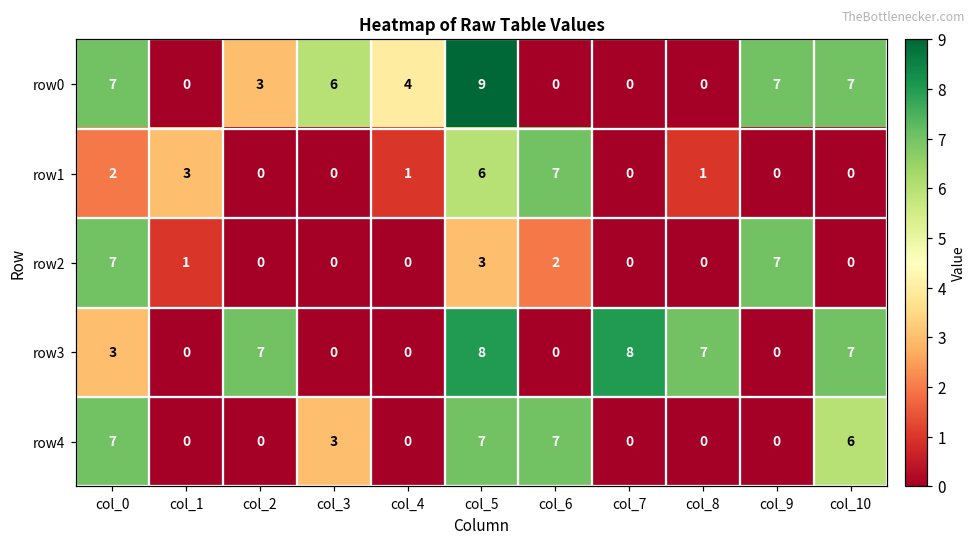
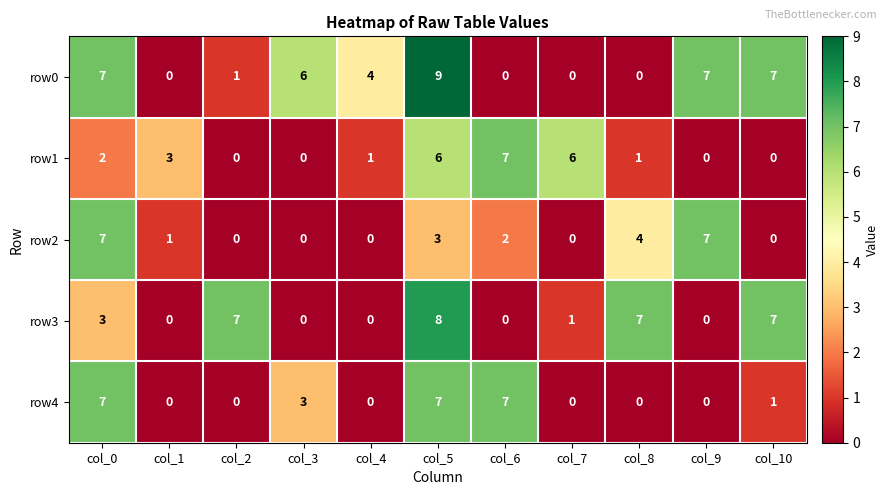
  {
    "row0": {
      "col_0": 7,
      "col_1": 0,
-     "col_2": 3,
+     "col_2": 1,
      "col_3": 6,
      "col_4": 4,
      "col_5": 9,
      "col_6": 0,
      "col_7": 0,
      "col_8": 0,
      "col_9": 7,
      "col_10": 7
    },
    "row1": {
      "col_0": 2,
      "col_1": 3,
      "col_2": 0,
      "col_3": 0,
      "col_4": 1,
      "col_5": 6,
      "col_6": 7,
-     "col_7": 0,
+     "col_7": 6,
      "col_8": 1,
      "col_9": 0,
      "col_10": 0
    },
    "row2": {
      "col_0": 7,
      "col_1": 1,
      "col_2": 0,
      "col_3": 0,
      "col_4": 0,
      "col_5": 3,
      "col_6": 2,
      "col_7": 0,
-     "col_8": 0,
+     "col_8": 4,
      "col_9": 7,
      "col_10": 0
    },
    "row3": {
      "col_0": 3,
      "col_1": 0,
      "col_2": 7,
      "col_3": 0,
      "col_4": 0,
      "col_5": 8,
      "col_6": 0,
-     "col_7": 8,
+     "col_7": 1,
      "col_8": 7,
      "col_9": 0,
      "col_10": 7
    },
    "row4": {
      "col_0": 7,
      "col_1": 0,
      "col_2": 0,
      "col_3": 3,
      "col_4": 0,
      "col_5": 7,
      "col_6": 7,
      "col_7": 0,
      "col_8": 0,
      "col_9": 0,
-     "col_10": 6
+     "col_10": 1
    }
  }
